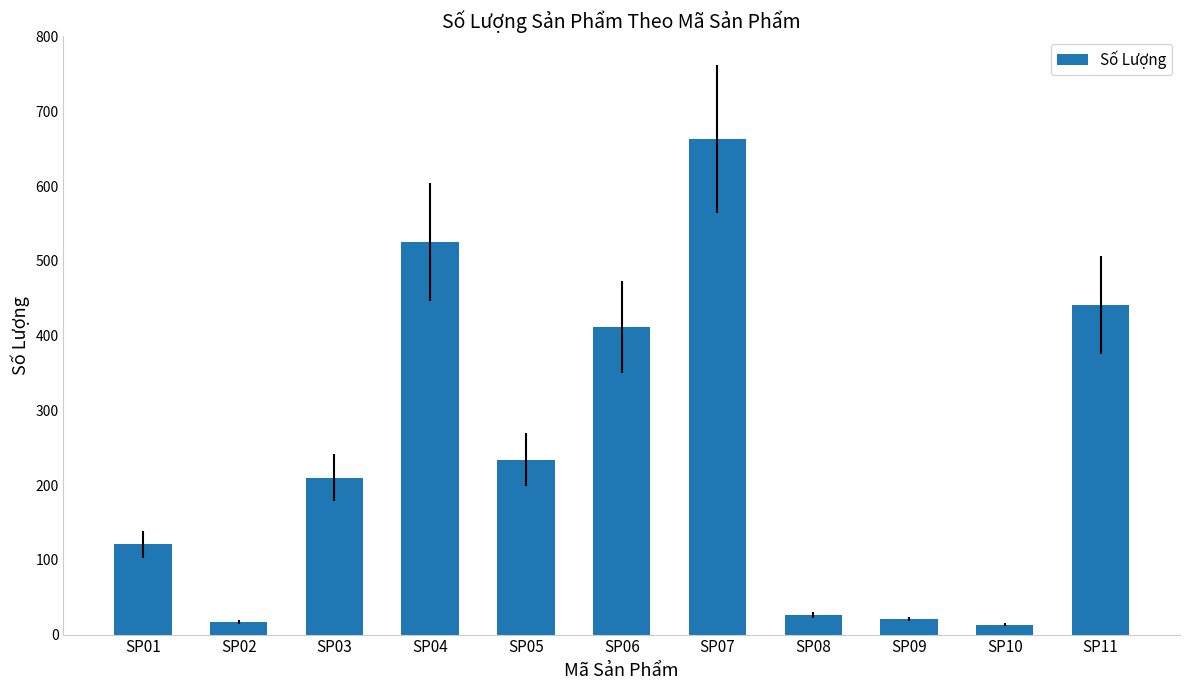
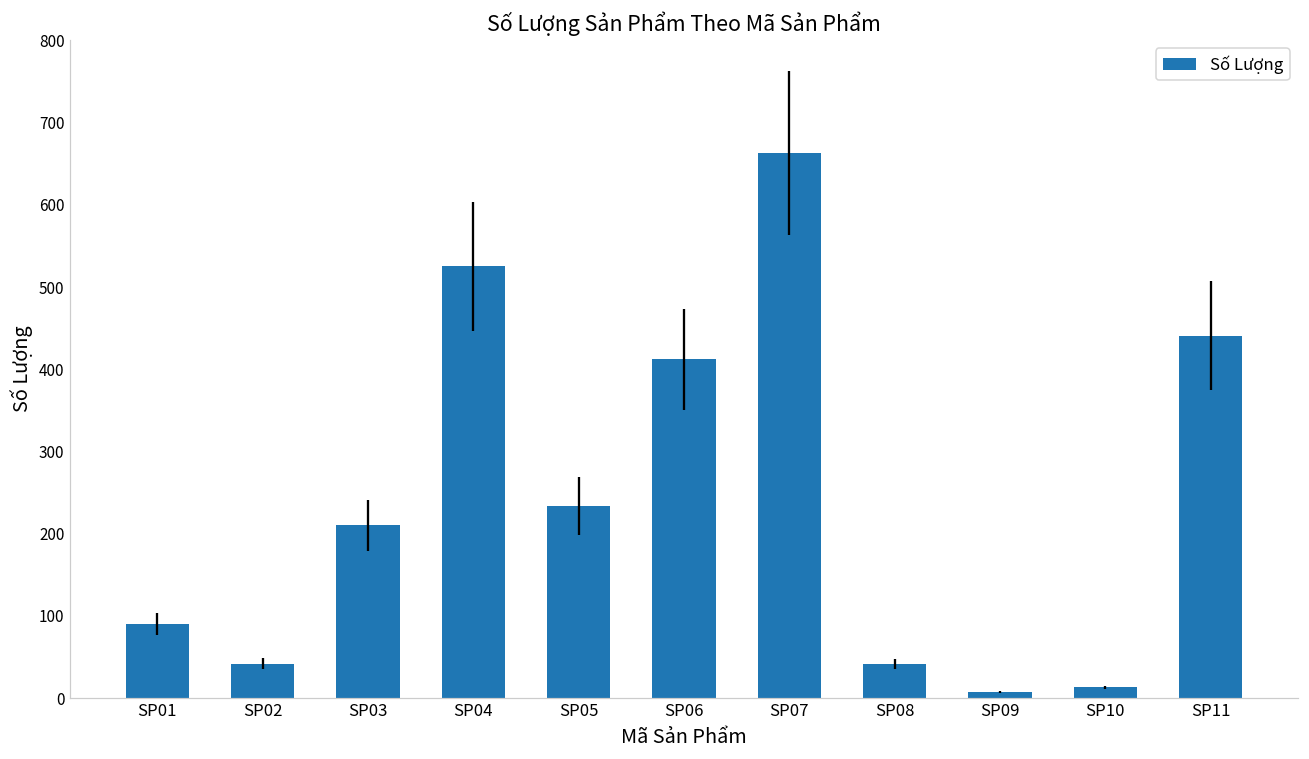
  {
-   "SP01": 120,
-   "SP02": 20,
+   "SP01": 90,
+   "SP02": 40,
    "SP03": 210,
    "SP04": 530,
    "SP05": 230,
    "SP06": 410,
    "SP07": 660,
-   "SP08": 30,
-   "SP09": 20,
+   "SP08": 40,
+   "SP09": 10,
    "SP10": 10,
    "SP11": 440
  }
